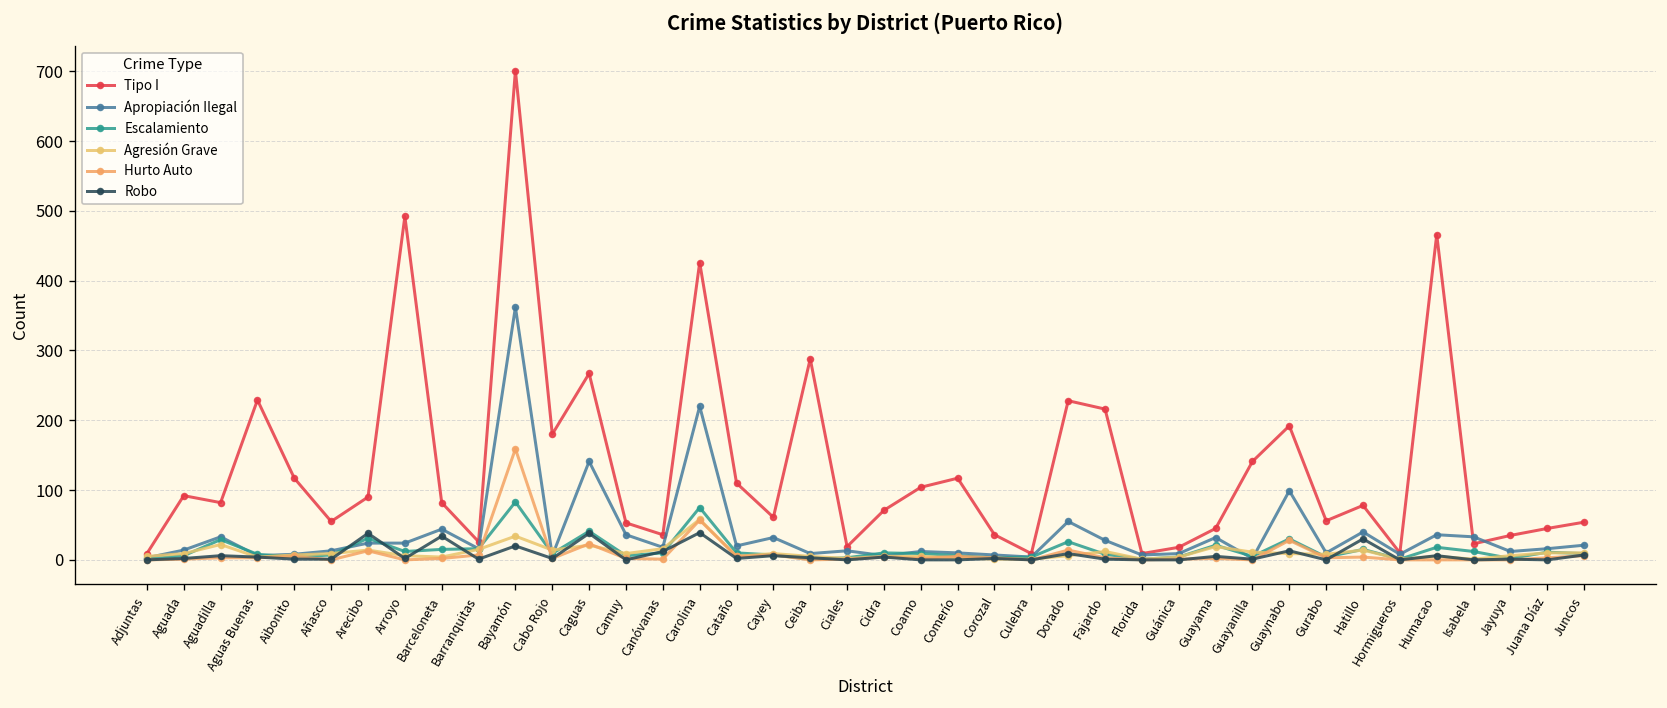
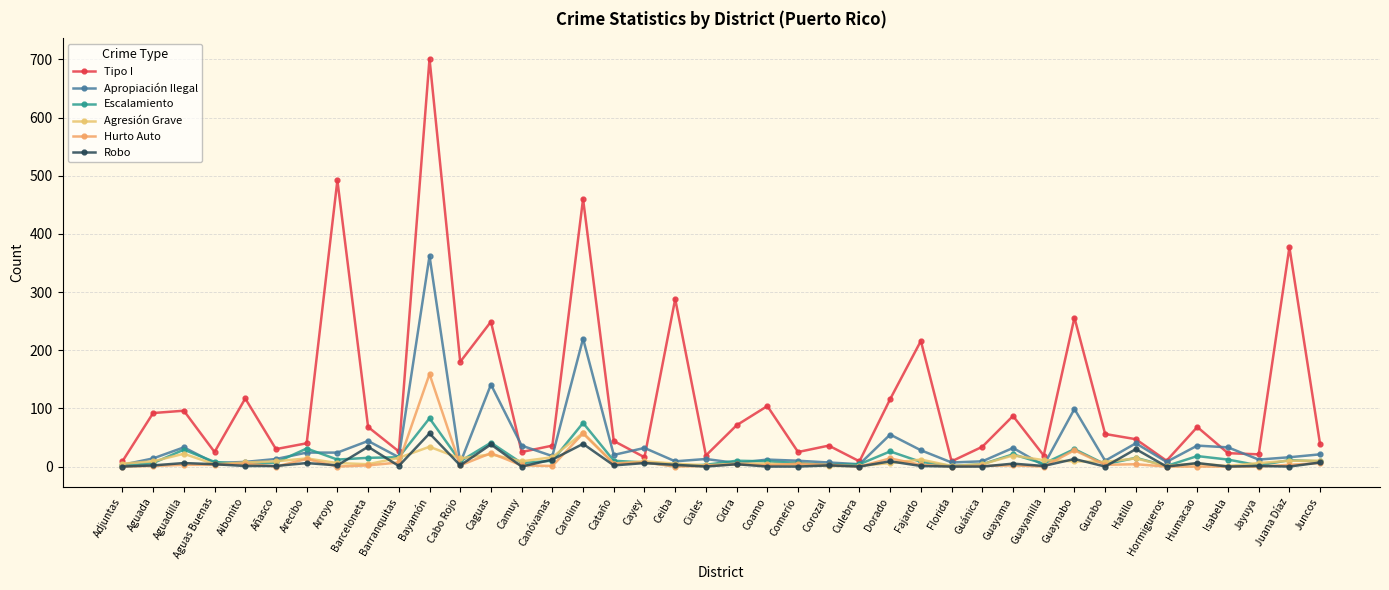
  {
    "Tipo I": {
      "Aguada": 90,
-     "Aguadilla": 80,
-     "Aguas Buenas": 230,
+     "Aguadilla": 100,
+     "Aguas Buenas": 30,
      "Aibonito": 120,
-     "Añasco": 60,
-     "Arecibo": 90,
+     "Añasco": 30,
+     "Arecibo": 40,
      "Arroyo": 490,
-     "Barceloneta": 80,
+     "Barceloneta": 70,
      "Barranquitas": 30,
      "Bayamón": 700,
      "Cabo Rojo": 180,
-     "Caguas": 270,
-     "Camuy": 50,
+     "Caguas": 250,
+     "Camuy": 30,
      "Canóvanas": 40,
-     "Carolina": 430,
-     "Cataño": 110,
-     "Cayey": 60,
+     "Carolina": 460,
+     "Cataño": 40,
+     "Cayey": 20,
      "Ceiba": 290,
      "Ciales": 20,
      "Cidra": 70,
      "Coamo": 100,
-     "Comerío": 120,
+     "Comerío": 30,
      "Corozal": 40,
      "Culebra": 10,
-     "Dorado": 230,
+     "Dorado": 120,
      "Fajardo": 220,
-     "Guánica": 20,
-     "Guayama": 50,
-     "Guayanilla": 140,
-     "Guaynabo": 190,
+     "Guánica": 30,
+     "Guayama": 90,
+     "Guayanilla": 20,
+     "Guaynabo": 260,
      "Gurabo": 60,
-     "Hatillo": 80,
-     "Humacao": 470,
+     "Hatillo": 50,
+     "Humacao": 70,
      "Isabela": 20,
-     "Jayuya": 40,
-     "Juana Díaz": 50,
-     "Juncos": 50
+     "Jayuya": 20,
+     "Juana Díaz": 380,
+     "Juncos": 40
    },
    "Robo": {
-     "Arecibo": 40,
+     "Arecibo": 10,
      "Barceloneta": 30,
      "Barranquitas": 0,
-     "Bayamón": 20,
+     "Bayamón": 60,
      "Carolina": 40,
      "Hatillo": 30
    }
  }
